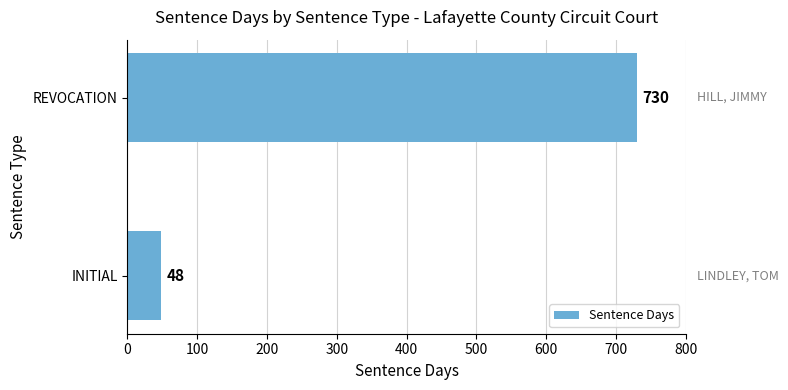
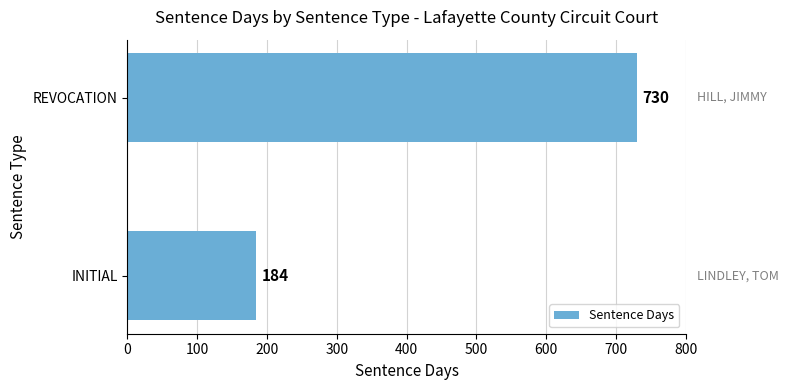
  {
    "REVOCATION": 730,
-   "INITIAL": 48
+   "INITIAL": 184
  }
